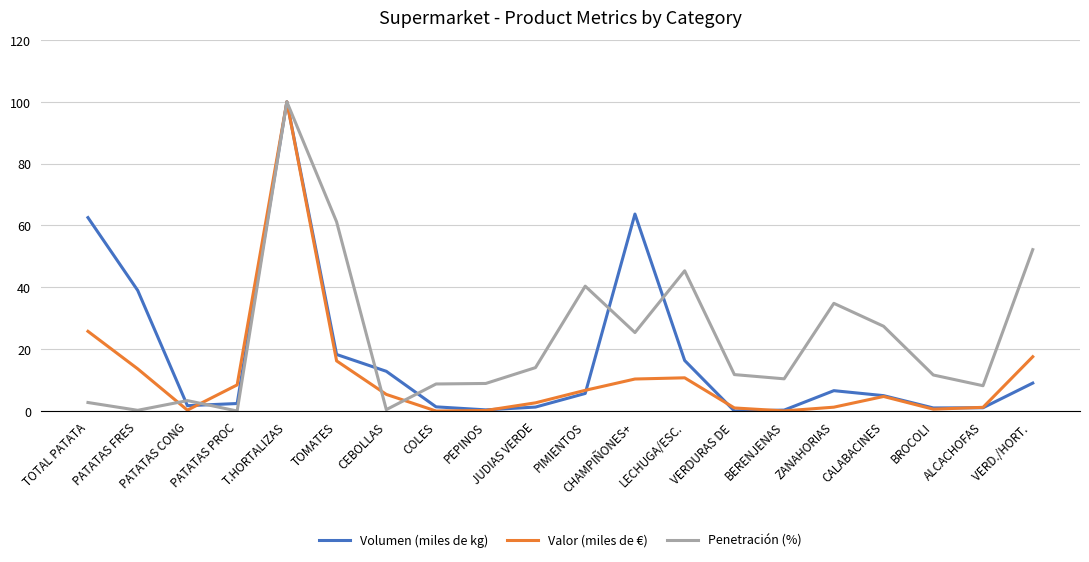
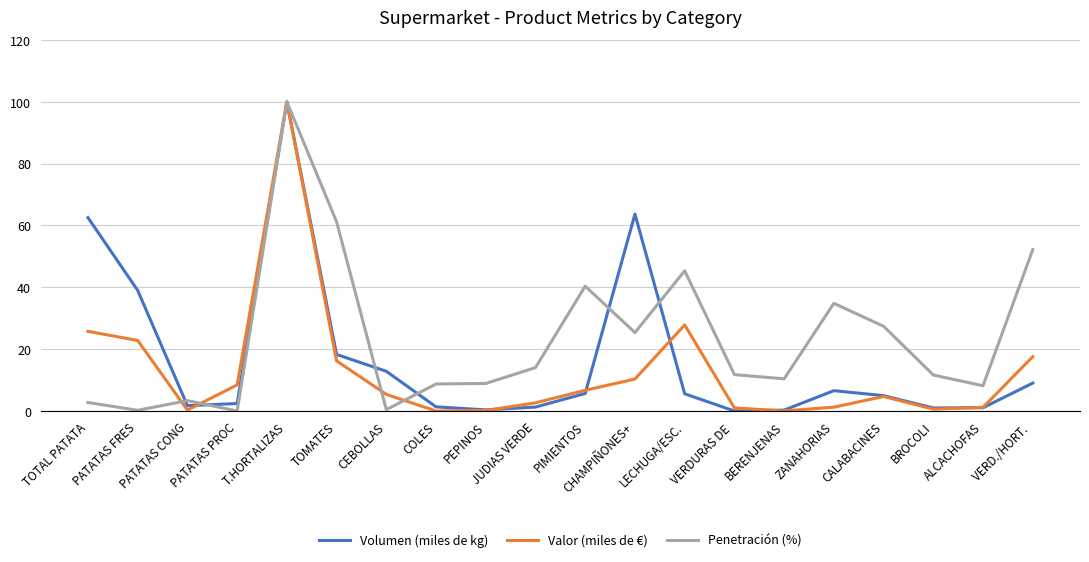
  {
    "Volumen (miles de kg)": {
      "TOTAL PATATA": 63,
      "PATATAS FRES": 39,
      "PATATAS CONG": 2,
      "PATATAS PROC": 2,
      "TOMATES": 18,
      "CEBOLLAS": 13,
      "COLES": 1,
      "JUDIAS VERDE": 1,
      "PIMIENTOS": 6,
      "CHAMPIÑONES+": 64,
-     "LECHUGA/ESC.": 16,
+     "LECHUGA/ESC.": 6,
      "VERDURAS DE": 0,
      "ZANAHORIAS": 7,
      "VERD./HORT.": 9
    },
    "Valor (miles de €)": {
      "TOTAL PATATA": 26,
-     "PATATAS FRES": 14,
+     "PATATAS FRES": 23,
      "PATATAS CONG": 0,
      "PATATAS PROC": 8,
      "TOMATES": 16,
      "CEBOLLAS": 5,
      "COLES": 0,
      "JUDIAS VERDE": 3,
      "PIMIENTOS": 7,
      "CHAMPIÑONES+": 10,
-     "LECHUGA/ESC.": 11,
+     "LECHUGA/ESC.": 28,
      "VERDURAS DE": 1,
      "ZANAHORIAS": 1,
      "VERD./HORT.": 18
    },
    "Penetración (%)": {
      "TOTAL PATATA": 3,
      "PATATAS FRES": 0,
      "PATATAS CONG": 3,
      "PATATAS PROC": 0,
      "TOMATES": 61,
      "CEBOLLAS": 0,
      "COLES": 9,
      "PEPINOS": 9,
      "JUDIAS VERDE": 14,
      "PIMIENTOS": 40,
      "CHAMPIÑONES+": 25,
      "LECHUGA/ESC.": 45,
      "VERDURAS DE": 12,
      "BERENJENAS": 10,
      "ZANAHORIAS": 35,
      "CALABACINES": 27,
      "BROCOLI": 12,
      "ALCACHOFAS": 8,
      "VERD./HORT.": 52
    }
  }
